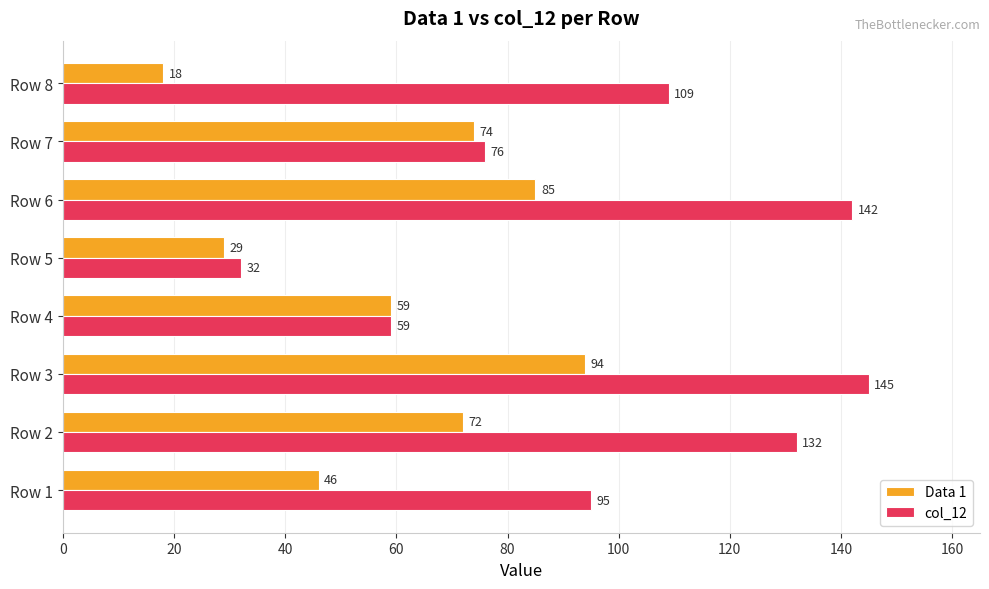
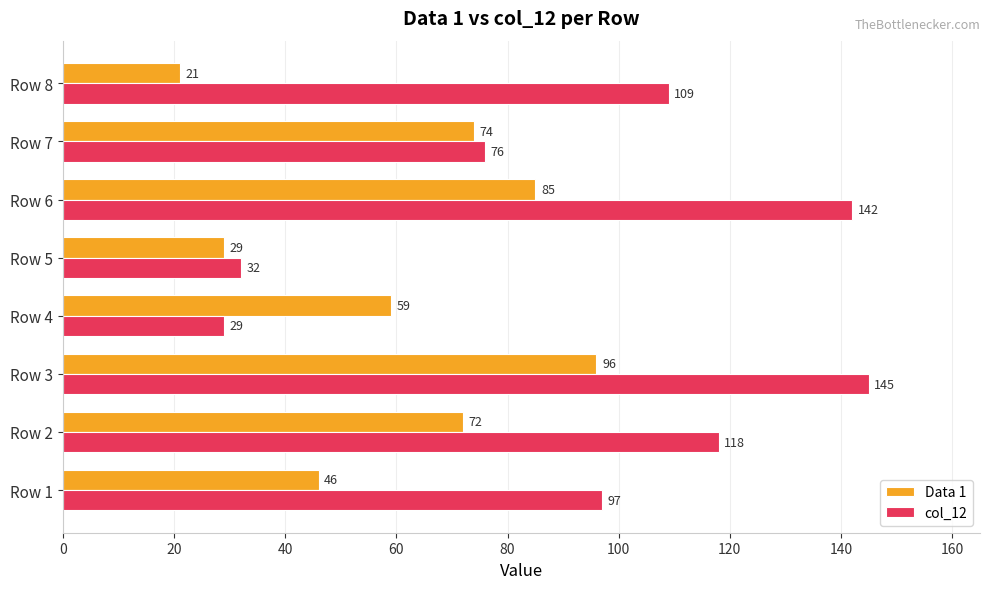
  {
    "Data 1": {
-     "Row 8": 18,
+     "Row 8": 21,
      "Row 7": 74,
      "Row 6": 85,
      "Row 5": 29,
      "Row 4": 59,
-     "Row 3": 94,
+     "Row 3": 96,
      "Row 2": 72,
      "Row 1": 46
    },
    "col_12": {
      "Row 8": 109,
      "Row 7": 76,
      "Row 6": 142,
      "Row 5": 32,
-     "Row 4": 59,
+     "Row 4": 29,
      "Row 3": 145,
-     "Row 2": 132,
-     "Row 1": 95
+     "Row 2": 118,
+     "Row 1": 97
    }
  }
